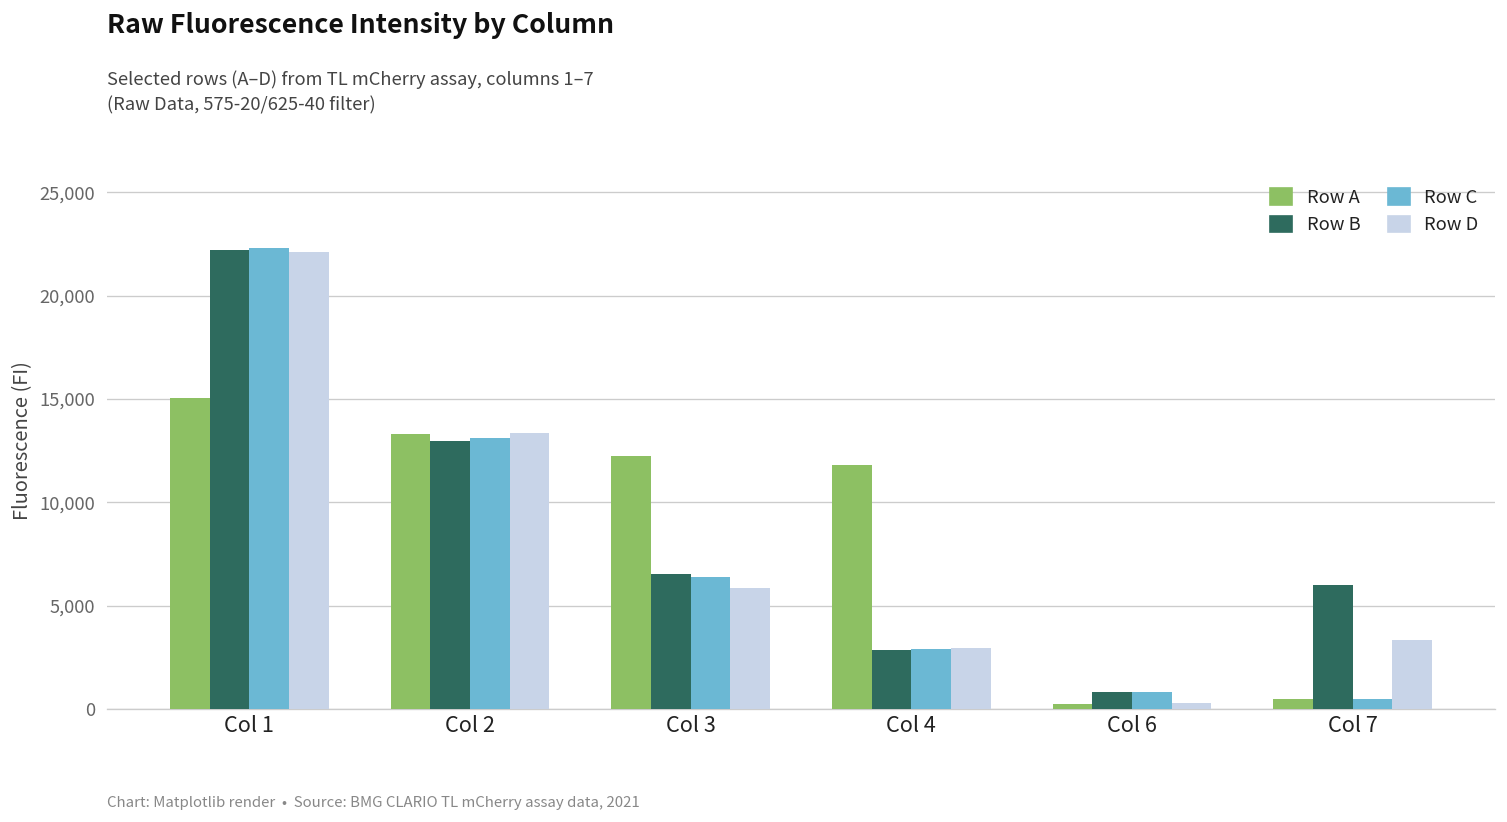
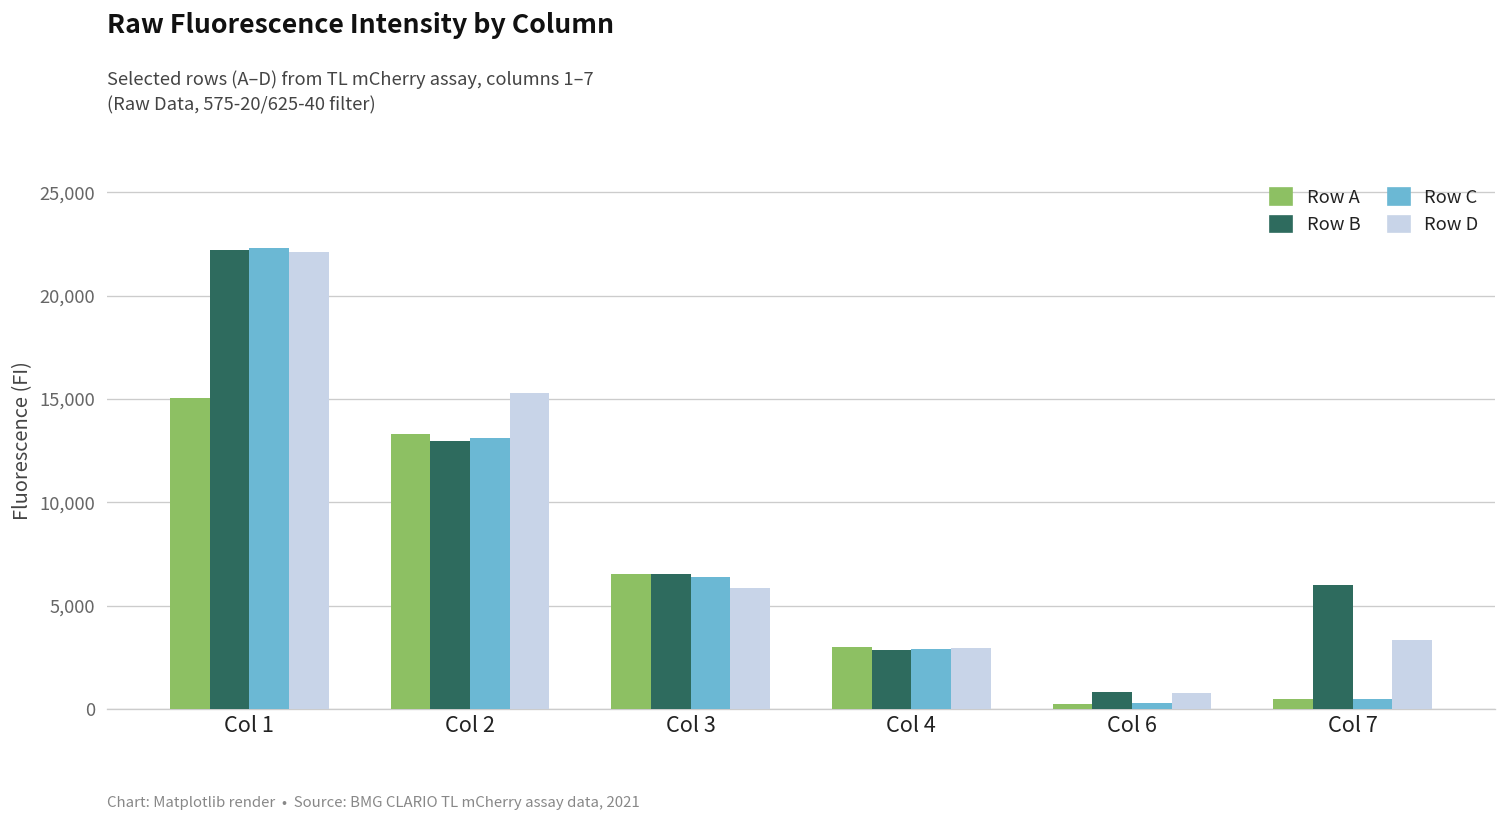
  {
    "Row A": {
      "Col 1": "15,000",
      "Col 2": "13,300",
-     "Col 3": "12,300",
-     "Col 4": "11,800",
+     "Col 3": "6,500",
+     "Col 4": "3,000",
      "Col 6": "300",
      "Col 7": "500"
    },
    "Row B": {
      "Col 1": "22,200",
      "Col 2": "13,000",
      "Col 3": "6,600",
      "Col 4": "2,900",
      "Col 6": "900",
      "Col 7": "6,000"
    },
    "Row C": {
      "Col 1": "22,300",
      "Col 2": "13,100",
      "Col 3": "6,400",
      "Col 4": "2,900",
-     "Col 6": "800",
+     "Col 6": "300",
      "Col 7": "500"
    },
    "Row D": {
      "Col 1": "22,100",
-     "Col 2": "13,400",
+     "Col 2": "15,300",
      "Col 3": "5,800",
      "Col 4": "3,000",
-     "Col 6": "300",
+     "Col 6": "800",
      "Col 7": "3,400"
    }
  }
